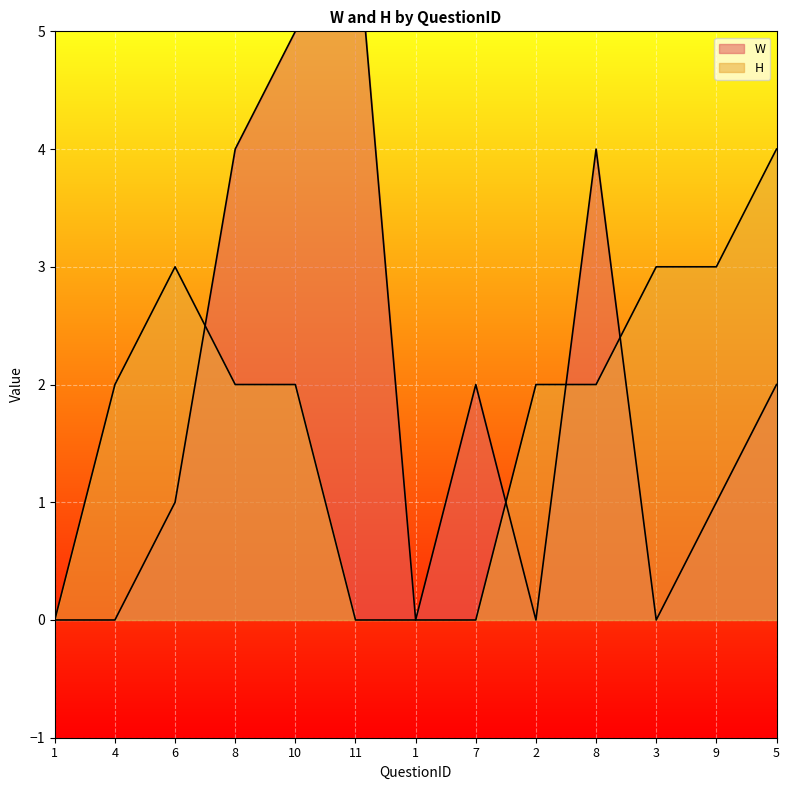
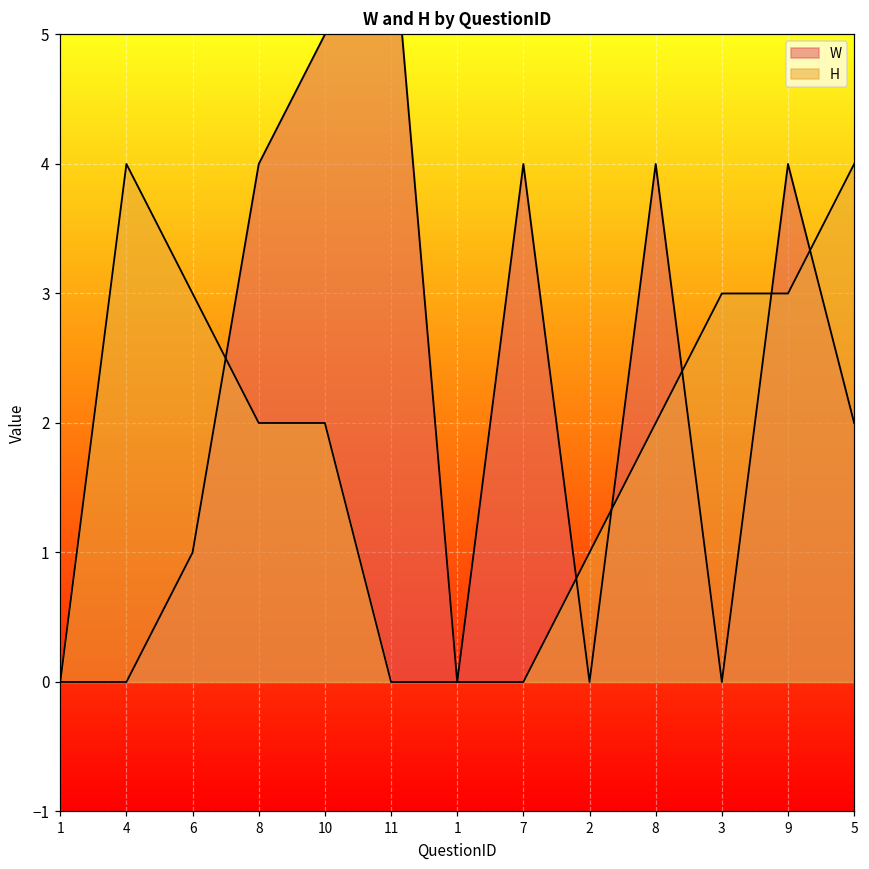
  {
    "W": {
      "4": 0,
      "6": 1,
      "10": 5,
-     "7": 2,
+     "7": 4,
      "2": 0,
      "3": 0,
-     "9": 1,
+     "9": 4,
      "5": 2
    },
    "H": {
-     "4": 2,
+     "4": 4,
      "6": 3,
      "10": 2,
      "11": 0,
      "7": 0,
-     "2": 2,
+     "2": 1,
      "3": 3,
      "9": 3,
      "5": 4
    }
  }
